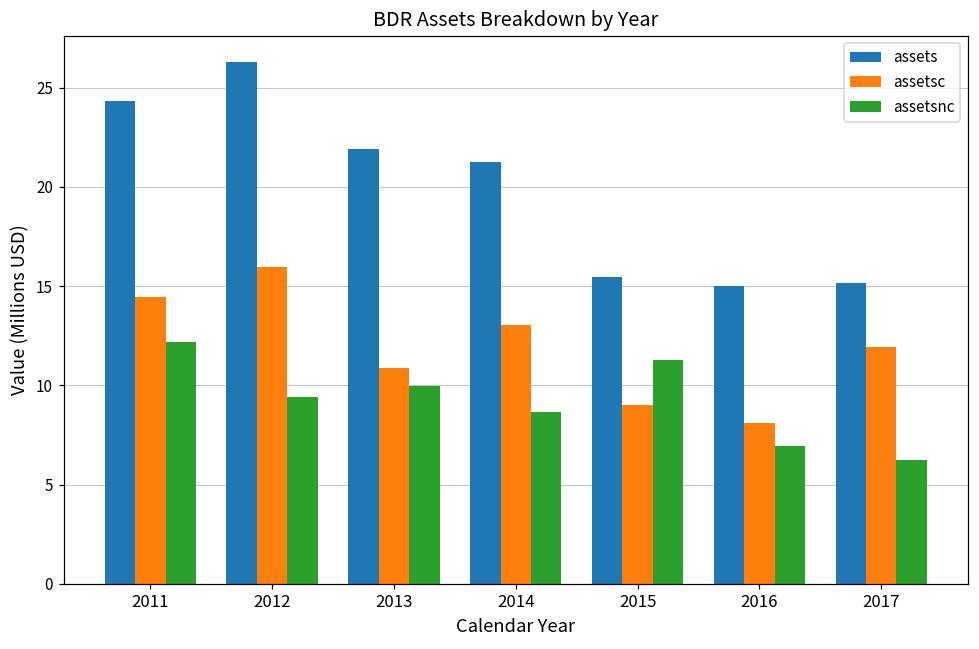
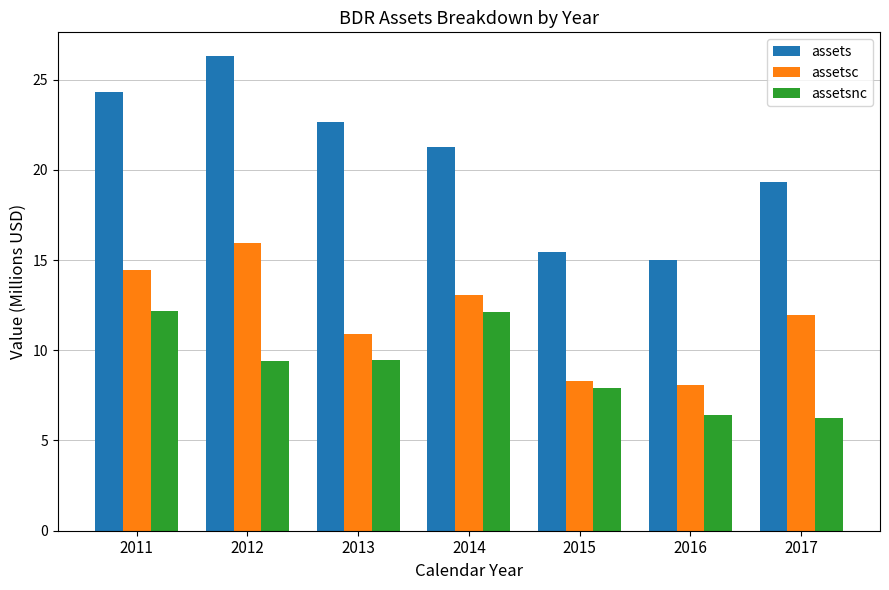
  {
    "assets": {
      "2011": 24.3,
      "2012": 26.3,
-     "2013": 21.9,
+     "2013": 22.6,
      "2014": 21.2,
      "2015": 15.4,
      "2016": 15.0,
-     "2017": 15.2
+     "2017": 19.3
    },
    "assetsc": {
      "2011": 14.5,
      "2012": 16.0,
      "2013": 10.9,
      "2014": 13.1,
-     "2015": 9.0,
+     "2015": 8.3,
      "2016": 8.1,
      "2017": 11.9
    },
    "assetsnc": {
      "2011": 12.2,
      "2012": 9.4,
-     "2013": 10.0,
-     "2014": 8.7,
-     "2015": 11.3,
-     "2016": 6.9,
+     "2013": 9.5,
+     "2014": 12.1,
+     "2015": 7.9,
+     "2016": 6.4,
      "2017": 6.2
    }
  }
